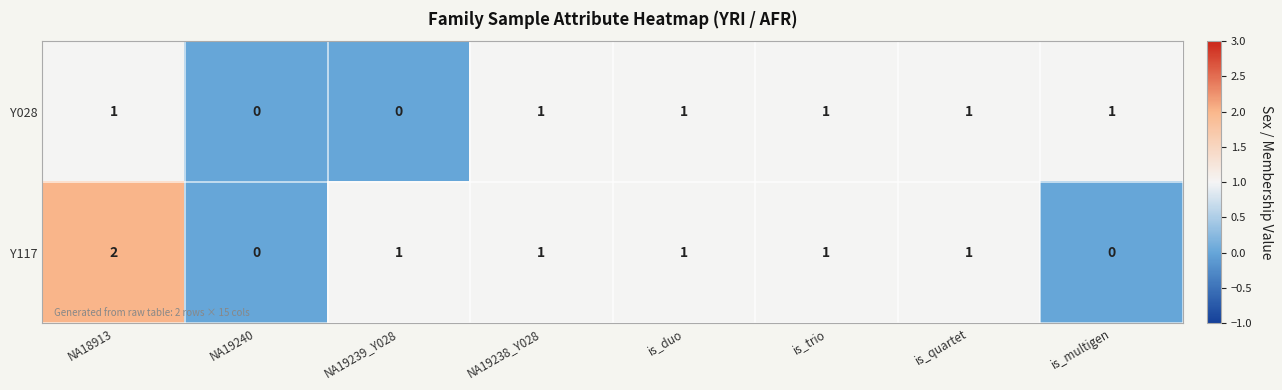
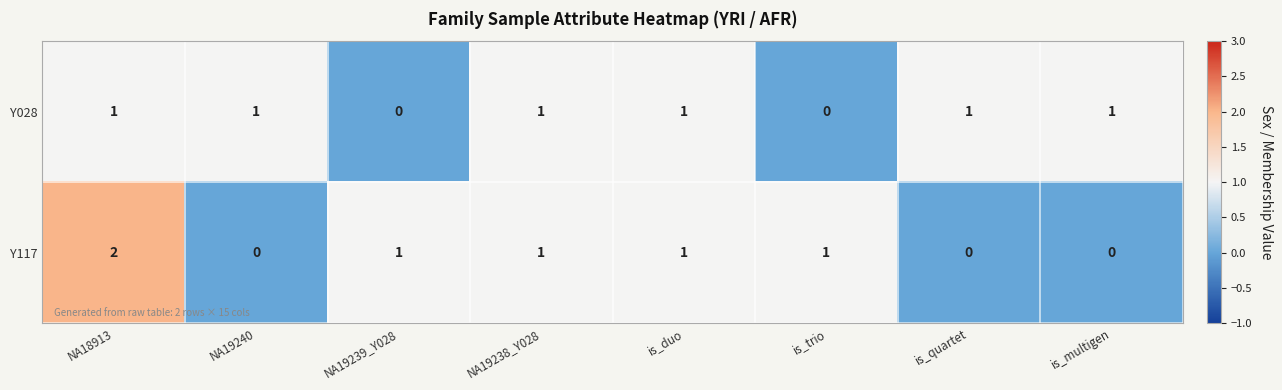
  {
    "Y028": {
      "NA18913": 1,
-     "NA19240": 0,
+     "NA19240": 1,
      "NA19239_Y028": 0,
      "NA19238_Y028": 1,
      "is_duo": 1,
-     "is_trio": 1,
+     "is_trio": 0,
      "is_quartet": 1,
      "is_multigen": 1
    },
    "Y117": {
      "NA19240": 0,
      "NA19239_Y028": 1,
      "NA19238_Y028": 1,
      "is_duo": 1,
      "is_trio": 1,
-     "is_quartet": 1,
+     "is_quartet": 0,
      "is_multigen": 0
    }
  }
